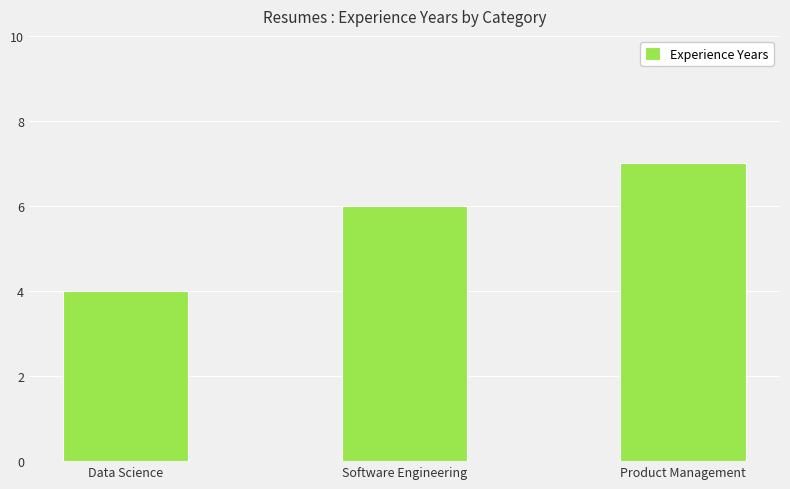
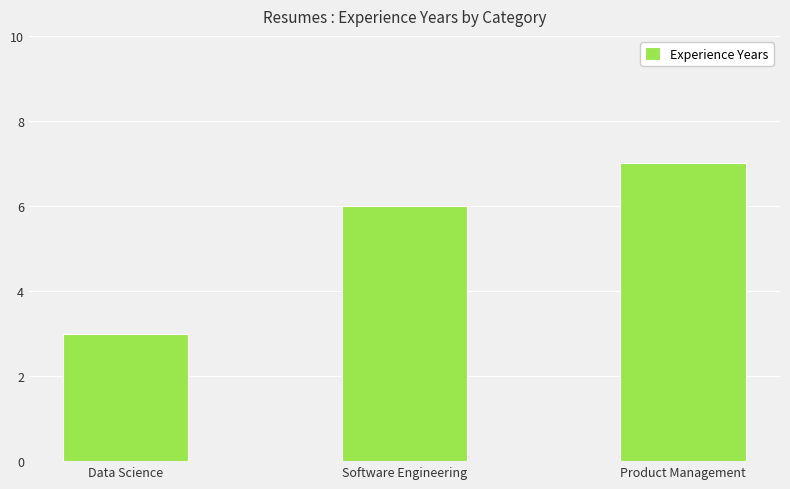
  {
-   "Data Science": 4,
+   "Data Science": 3,
    "Software Engineering": 6,
    "Product Management": 7
  }
